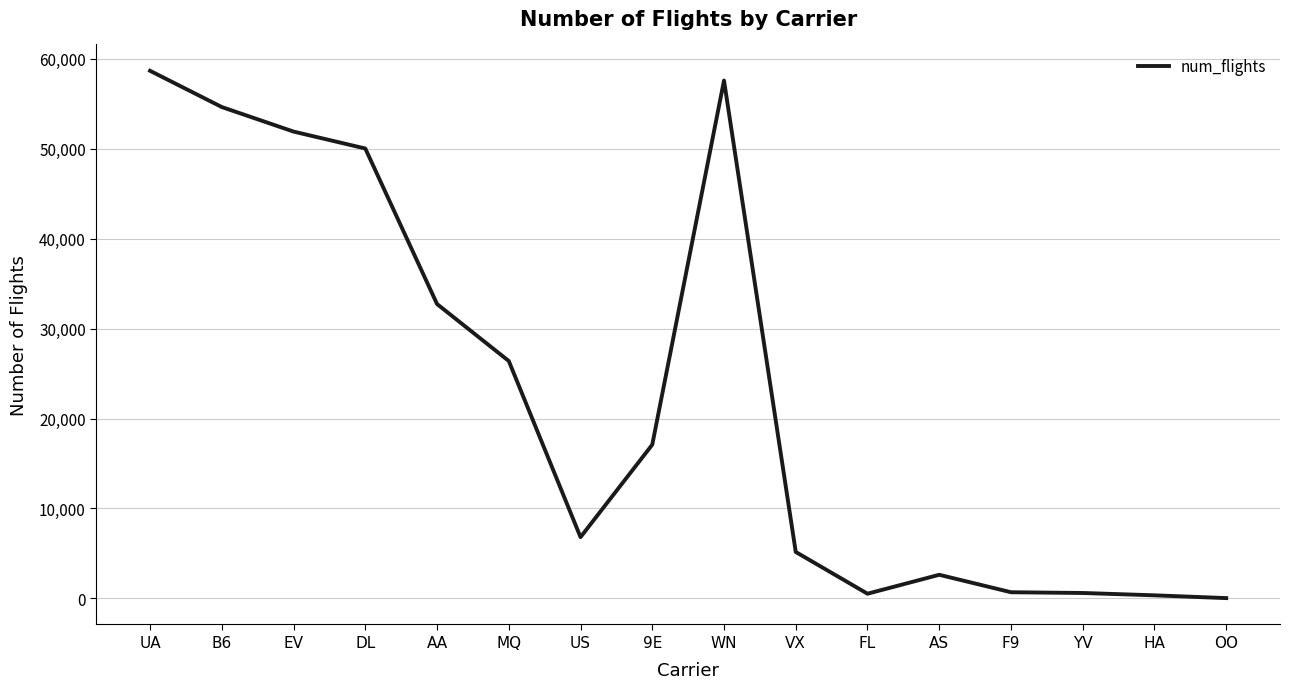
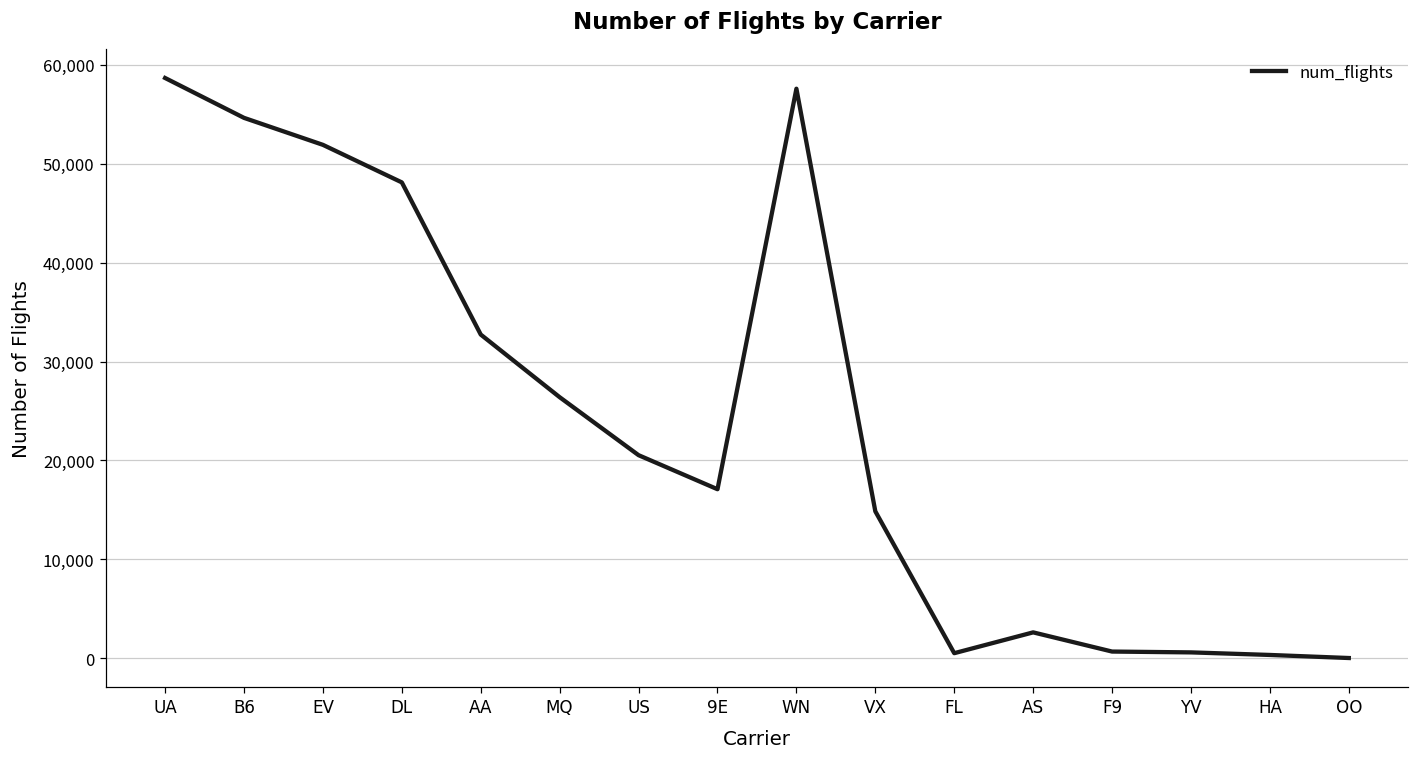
  {
    "UA": "59,000",
    "B6": "55,000",
    "EV": "52,000",
-   "DL": "50,000",
+   "DL": "48,000",
    "AA": "33,000",
    "MQ": "26,000",
-   "US": "7,000",
+   "US": "21,000",
    "9E": "17,000",
    "WN": "58,000",
-   "VX": "5,000",
+   "VX": "15,000",
    "FL": "1,000",
    "AS": "3,000",
    "F9": "1,000",
    "YV": "1,000",
    "HA": "0",
    "OO": "0"
  }
